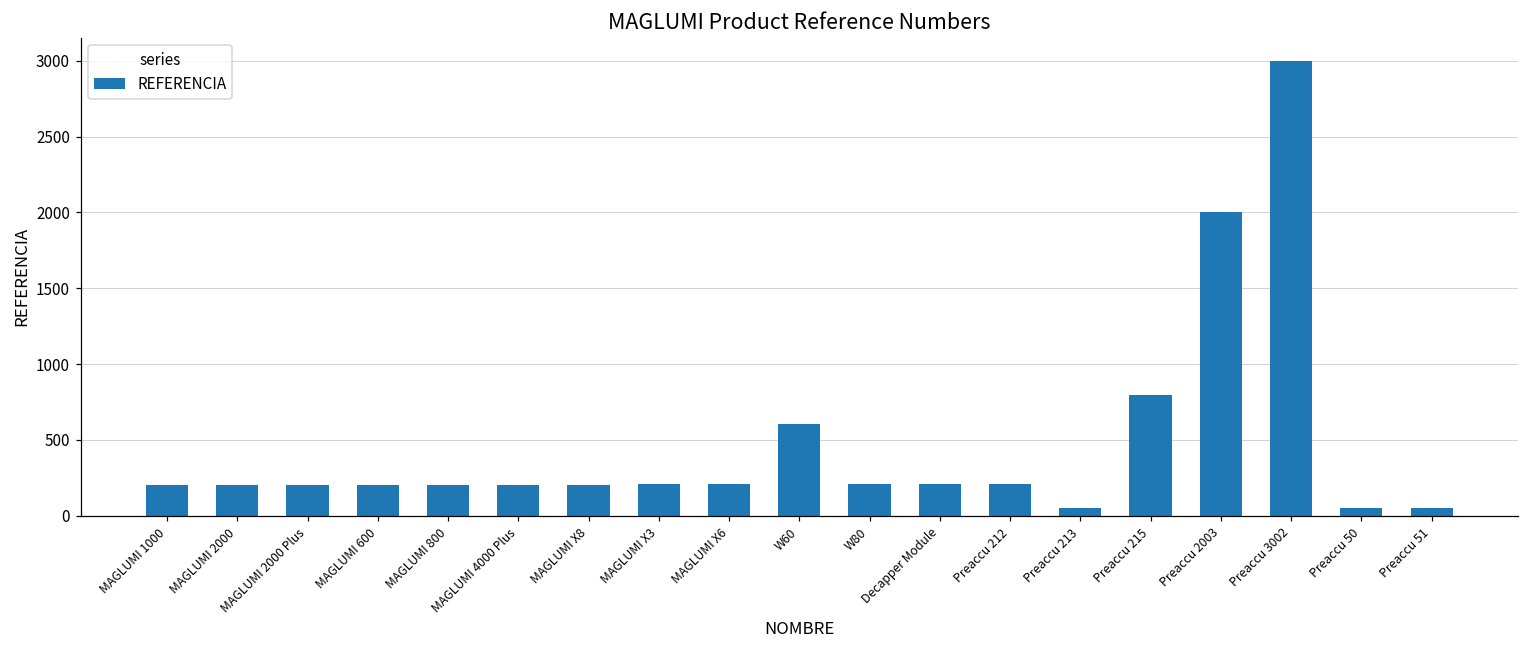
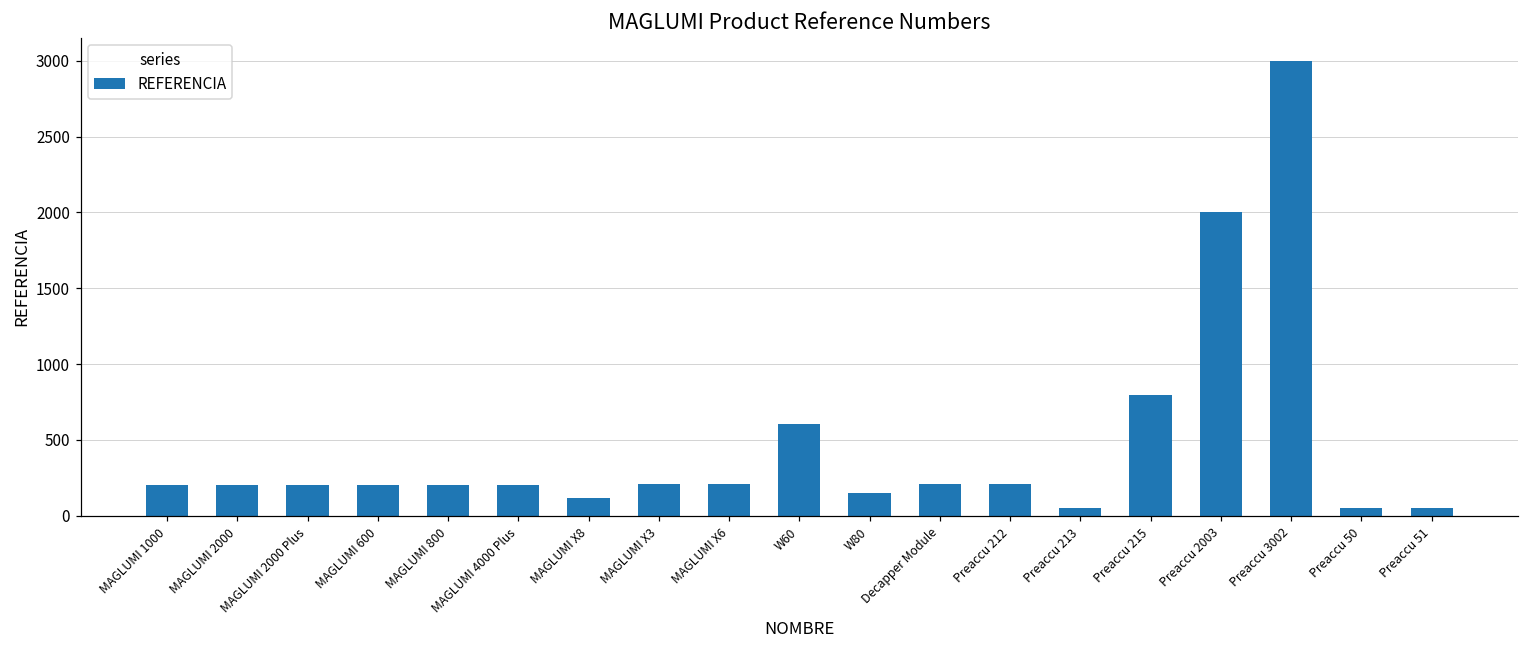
  {
    "MAGLUMI 1000": 200,
    "MAGLUMI 2000": 200,
    "MAGLUMI 2000 Plus": 200,
    "MAGLUMI 600": 200,
    "MAGLUMI 800": 200,
    "MAGLUMI 4000 Plus": 210,
-   "MAGLUMI X8": 210,
+   "MAGLUMI X8": 110,
    "MAGLUMI X3": 210,
    "MAGLUMI X6": 210,
    "W60": 600,
-   "W80": 210,
+   "W80": 150,
    "Decapper Module": 210,
    "Preaccu 212": 210,
    "Preaccu 213": 50,
    "Preaccu 215": 800,
    "Preaccu 2003": 2000,
    "Preaccu 3002": 3000,
    "Preaccu 50": 50,
    "Preaccu 51": 50
  }
